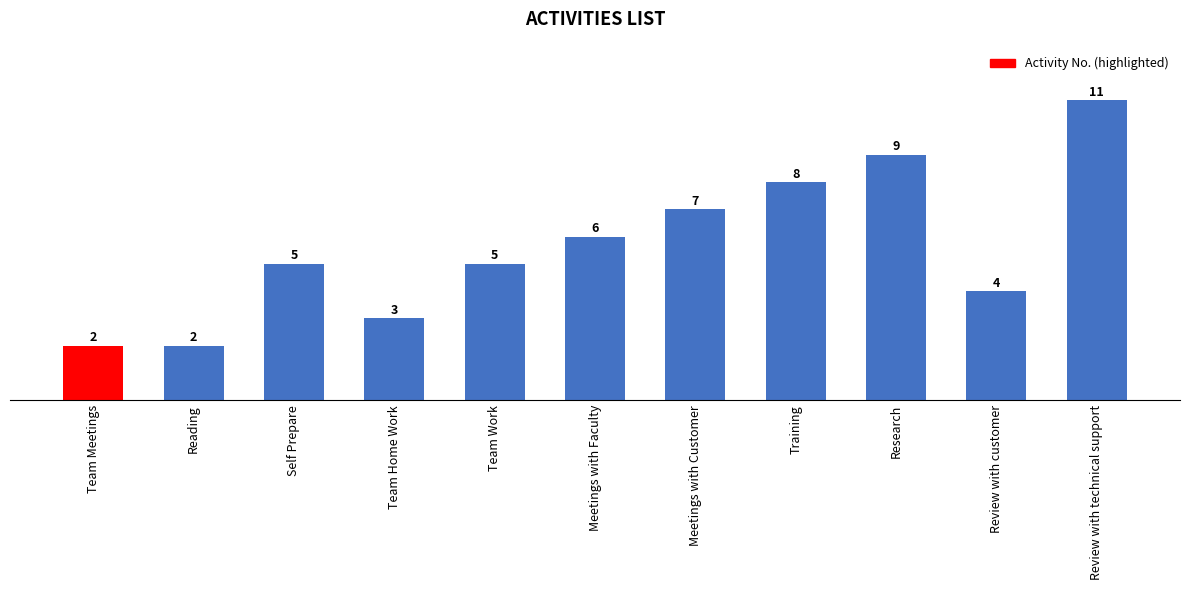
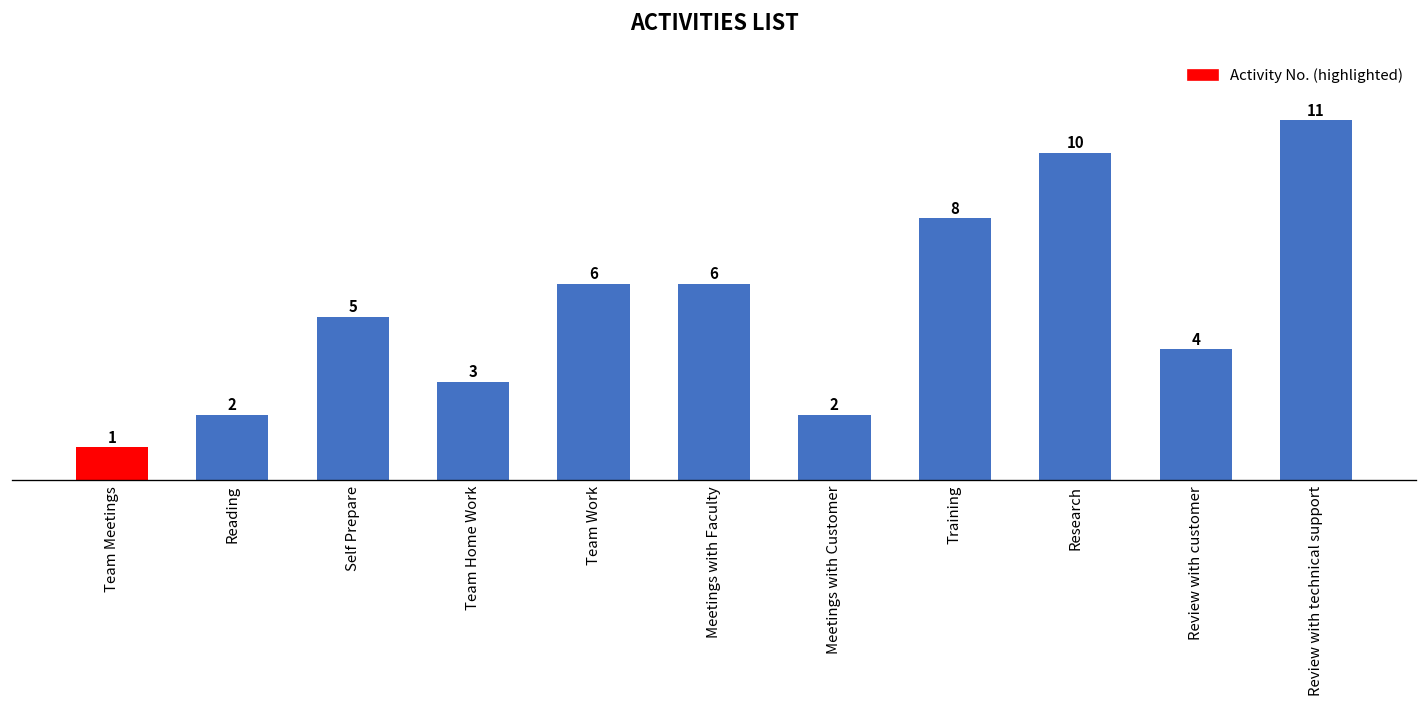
  {
-   "Team Meetings": 2,
+   "Team Meetings": 1,
    "Reading": 2,
    "Self Prepare": 5,
    "Team Home Work": 3,
-   "Team Work": 5,
+   "Team Work": 6,
    "Meetings with Faculty": 6,
-   "Meetings with Customer": 7,
+   "Meetings with Customer": 2,
    "Training": 8,
-   "Research": 9,
+   "Research": 10,
    "Review with customer": 4,
    "Review with technical support": 11
  }
